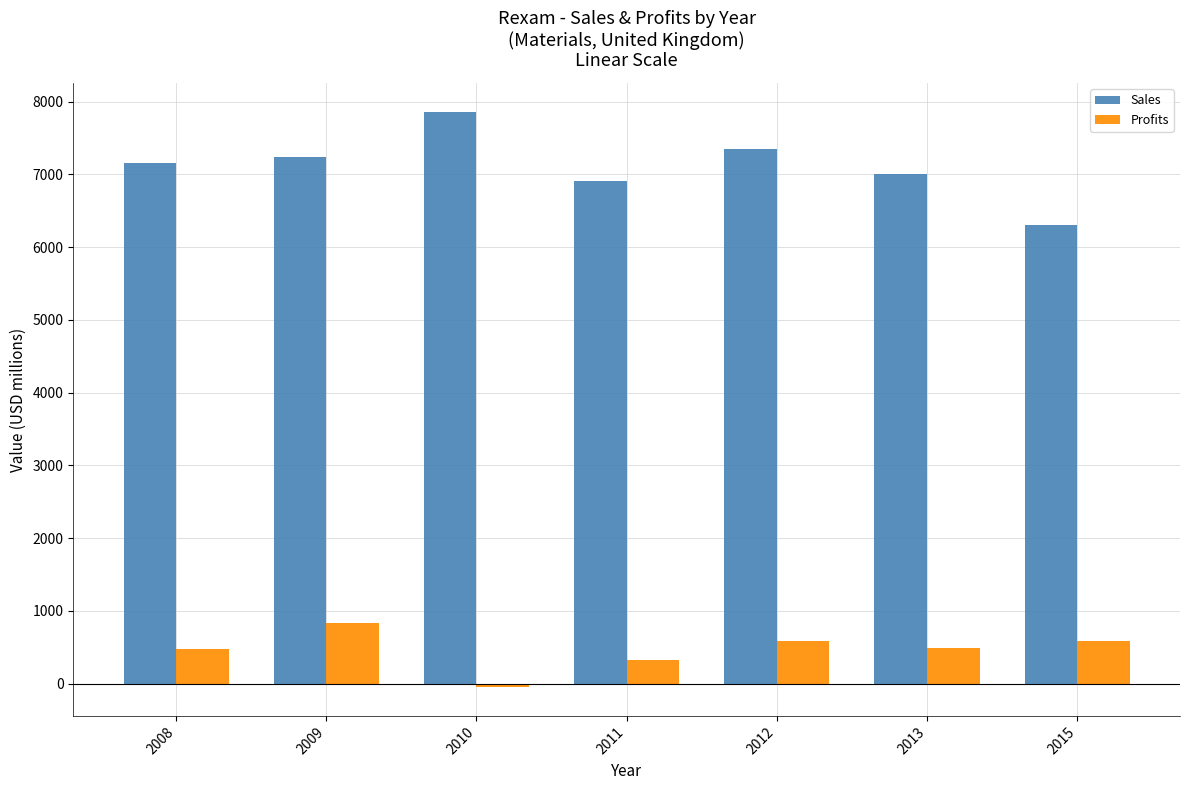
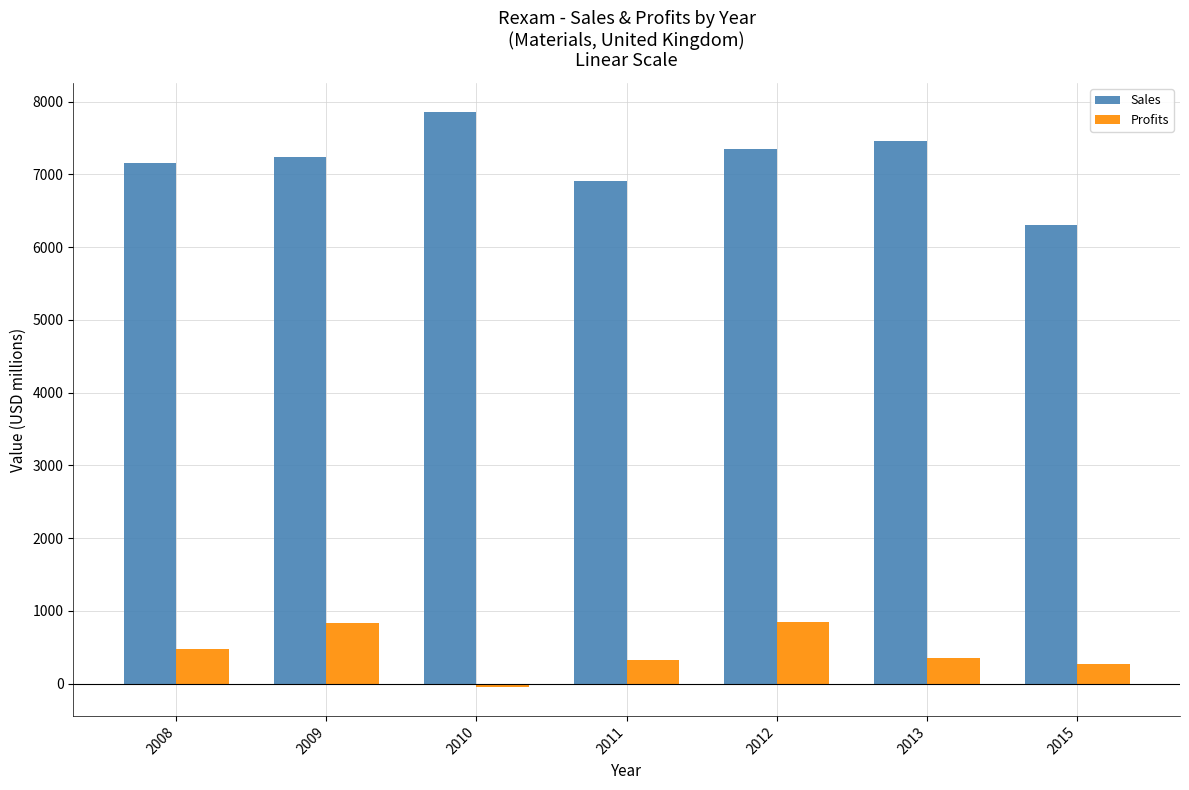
  {
    "Sales": {
      "2008": 7200,
      "2009": 7200,
      "2010": 7900,
      "2011": 6900,
      "2012": 7400,
-     "2013": 7000,
+     "2013": 7500,
      "2015": 6300
    },
    "Profits": {
      "2008": 500,
      "2009": 800,
      "2010": -100,
      "2011": 300,
-     "2012": 600,
-     "2013": 500,
-     "2015": 600
+     "2012": 800,
+     "2013": 300,
+     "2015": 300
    }
  }
